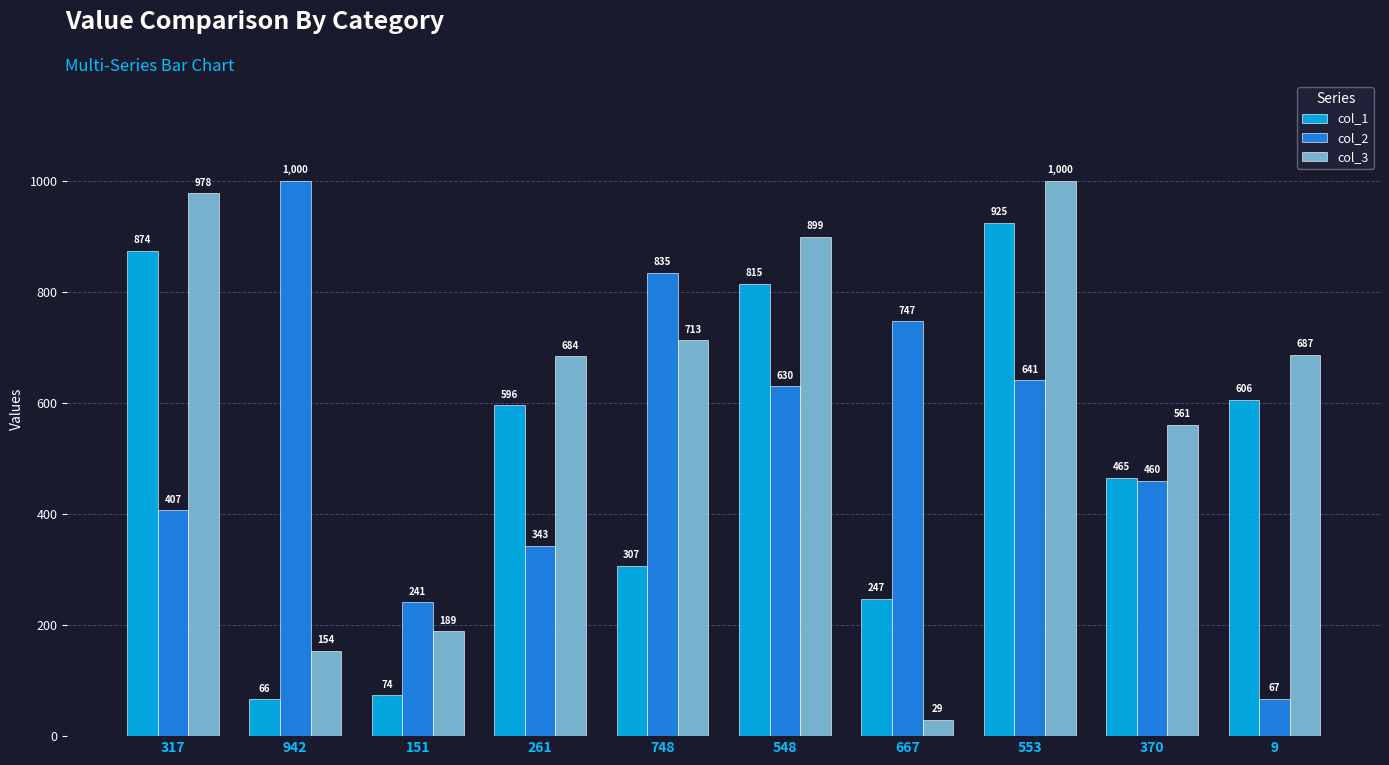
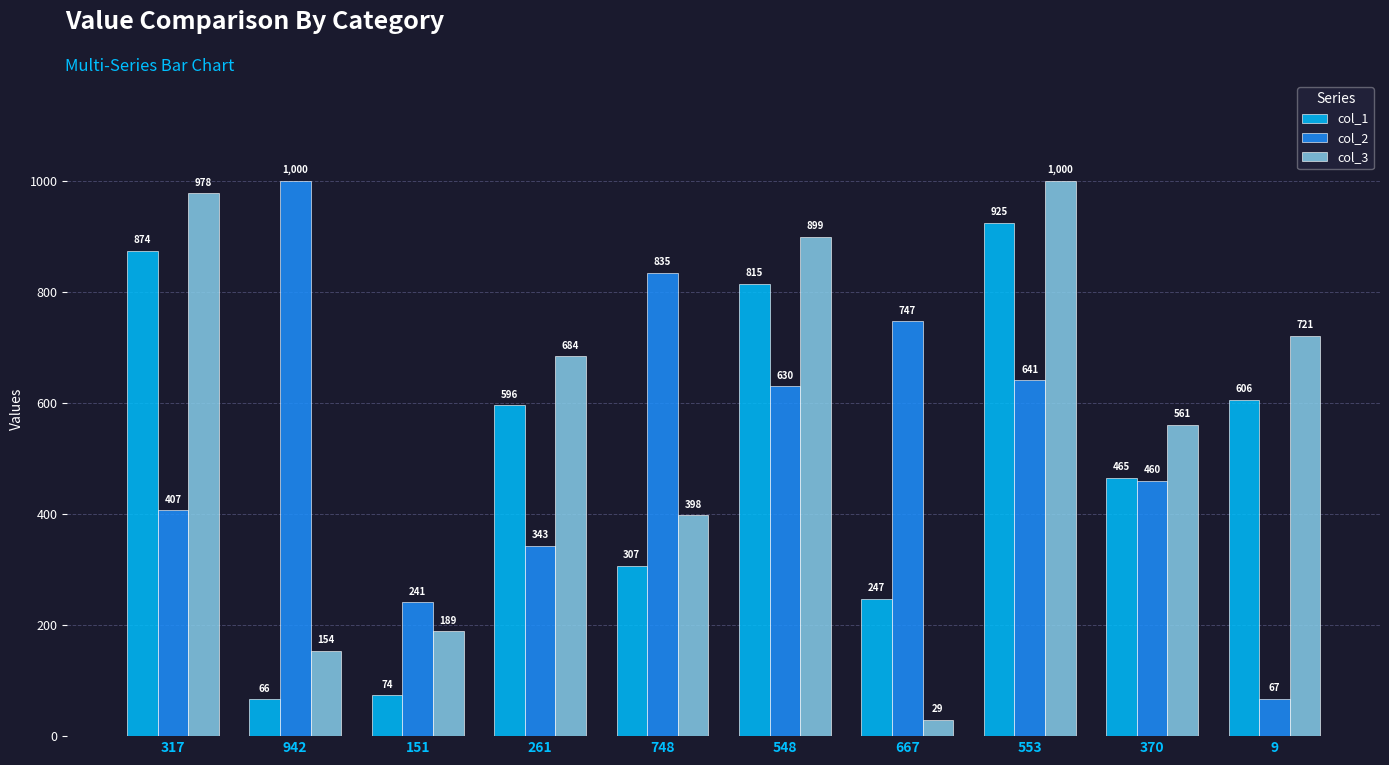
  {
    "col_3": {
      "317": "978",
      "942": "154",
      "151": "189",
      "261": "684",
-     "748": "713",
+     "748": "398",
      "548": "899",
      "667": "29",
      "553": "1,000",
      "370": "561",
-     "9": "687"
+     "9": "721"
    }
  }
